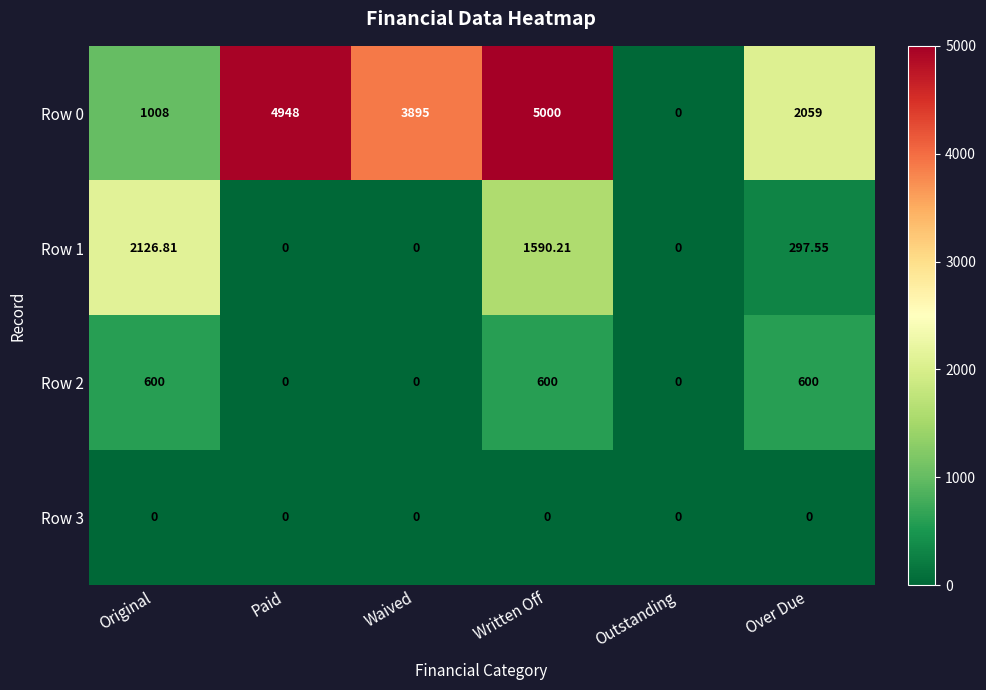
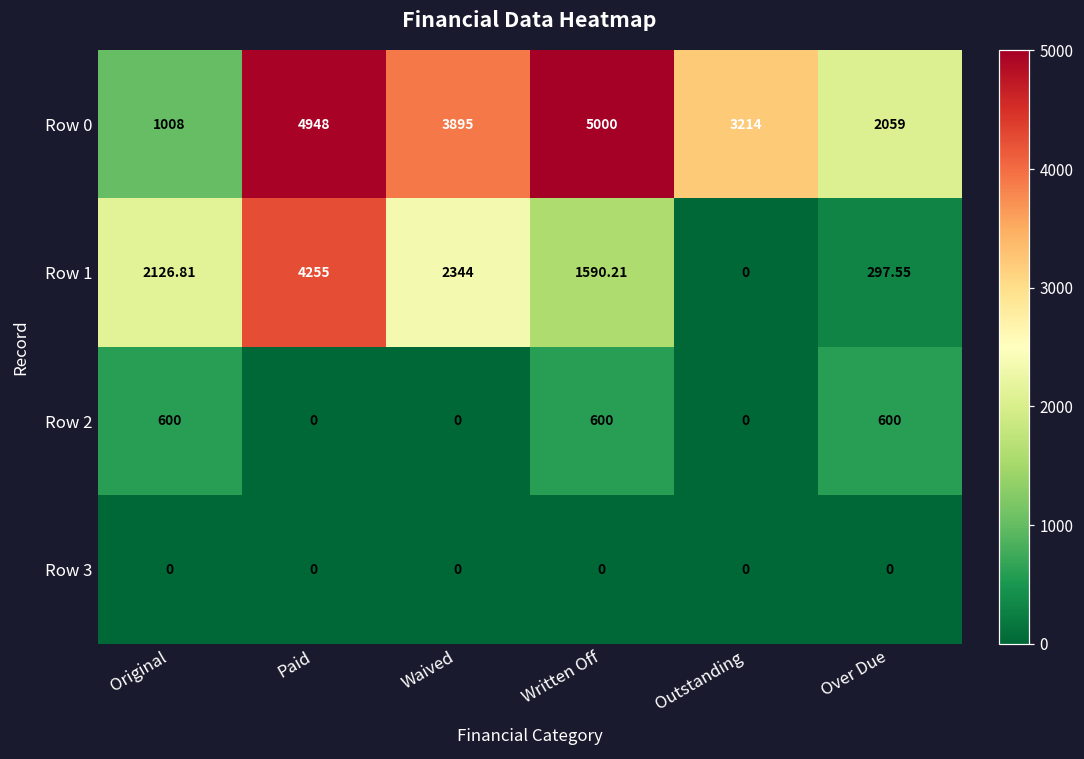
  {
    "Row 0": {
      "Original": 1008,
      "Paid": 4948,
      "Waived": 3895,
      "Written Off": 5000,
-     "Outstanding": 0,
+     "Outstanding": 3214,
      "Over Due": 2059
    },
    "Row 1": {
      "Original": 2126.81,
-     "Paid": 0,
-     "Waived": 0,
+     "Paid": 4255,
+     "Waived": 2344,
      "Written Off": 1590.21,
      "Outstanding": 0,
      "Over Due": 297.55
    },
    "Row 2": {
      "Original": 600,
      "Paid": 0,
      "Waived": 0,
      "Written Off": 600,
      "Outstanding": 0,
      "Over Due": 600
    },
    "Row 3": {
      "Original": 0,
      "Paid": 0,
      "Waived": 0,
      "Written Off": 0,
      "Outstanding": 0,
      "Over Due": 0
    }
  }
